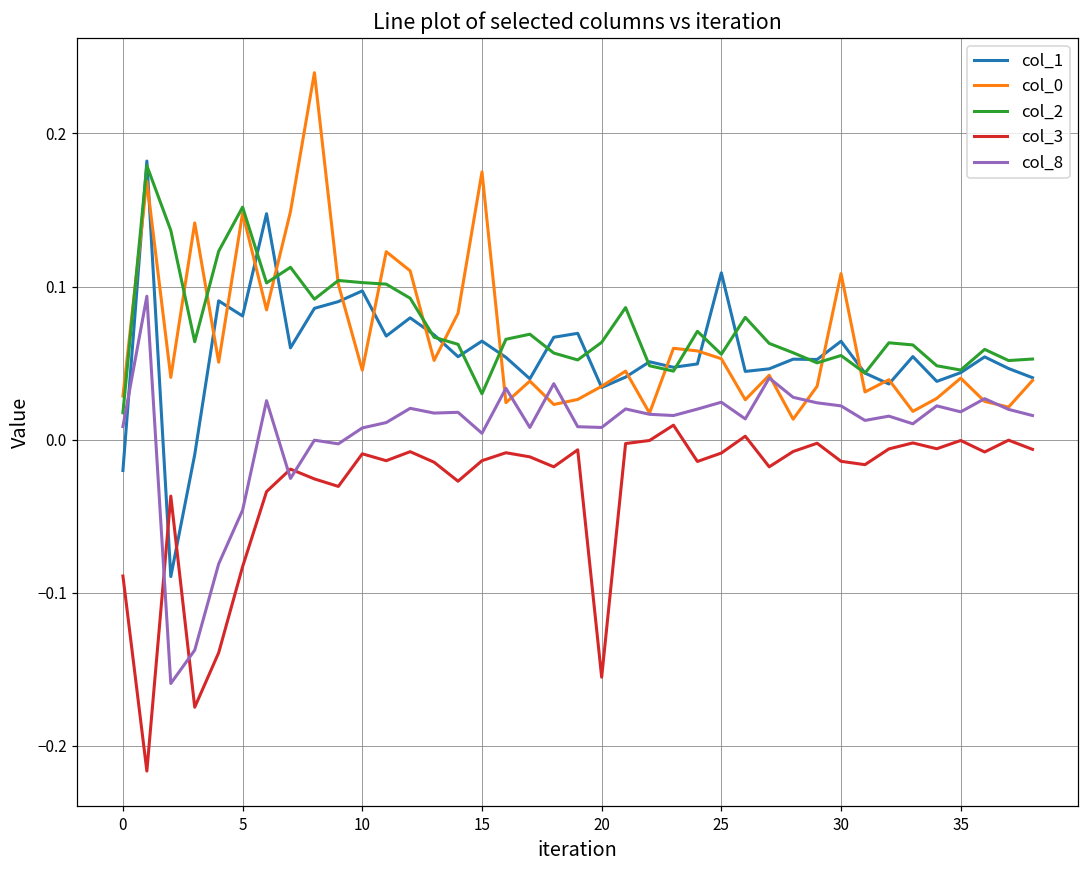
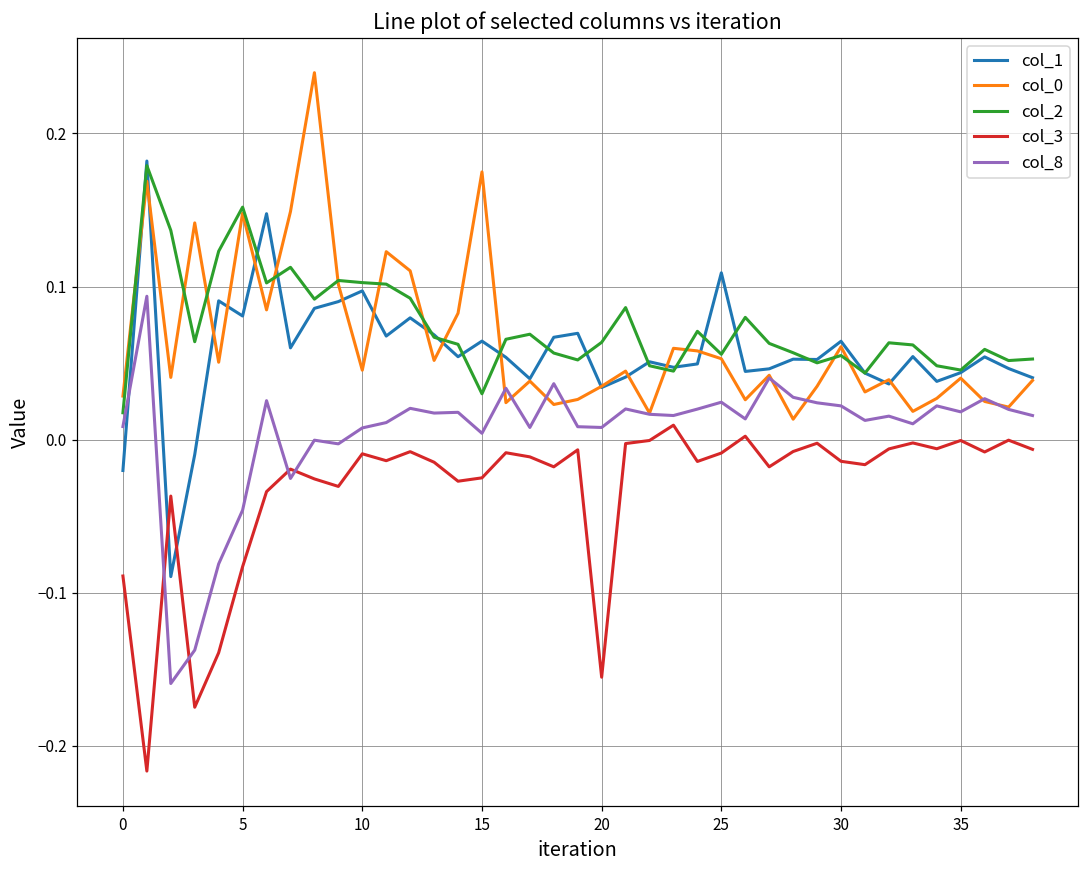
  {
    "col_1": {
      "0": -0.020,
      "5": 0.081,
      "10": 0.097,
      "15": 0.064,
      "25": 0.109,
      "30": 0.064
    },
    "col_0": {
      "0": 0.029,
      "5": 0.148,
      "10": 0.045,
      "15": 0.175,
      "25": 0.053,
-     "30": 0.109,
+     "30": 0.061,
      "35": 0.040
    },
    "col_2": {
      "0": 0.018,
      "5": 0.152,
      "10": 0.103,
      "15": 0.030,
      "20": 0.064,
      "25": 0.056,
      "30": 0.055
    },
    "col_3": {
      "0": -0.089,
      "5": -0.083,
      "10": -0.009,
-     "15": -0.014,
+     "15": -0.025,
      "20": -0.155,
      "25": -0.009,
      "30": -0.014,
      "35": -0.001
    },
    "col_8": {
      "0": 0.009,
      "5": -0.046,
      "10": 0.008,
      "15": 0.004,
      "20": 0.008,
      "25": 0.025,
      "30": 0.022,
      "35": 0.018
    }
  }
